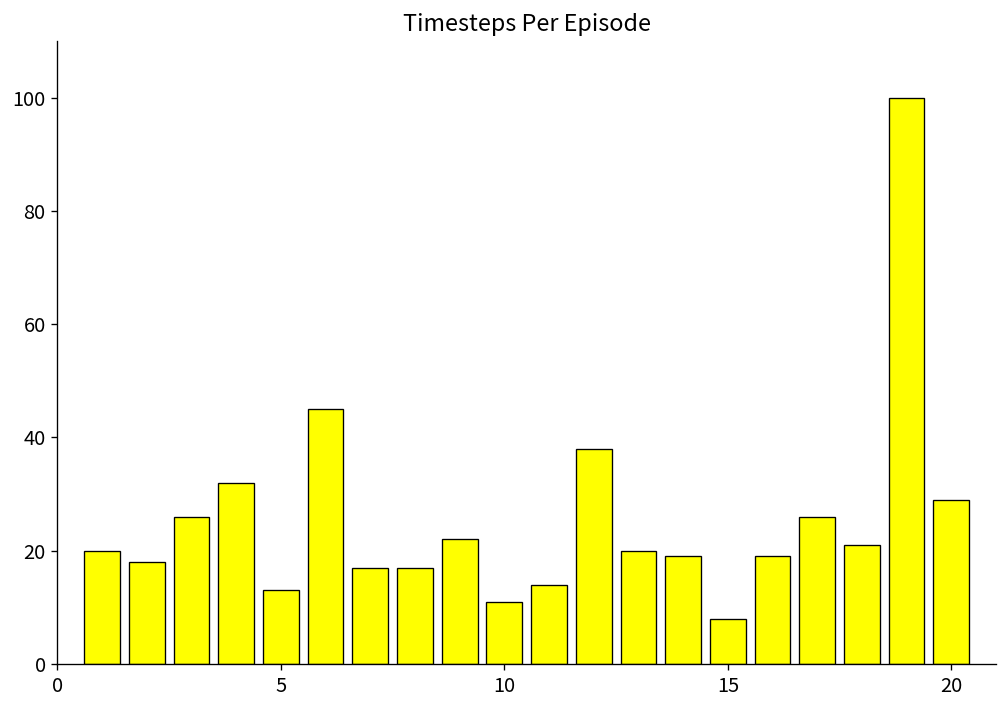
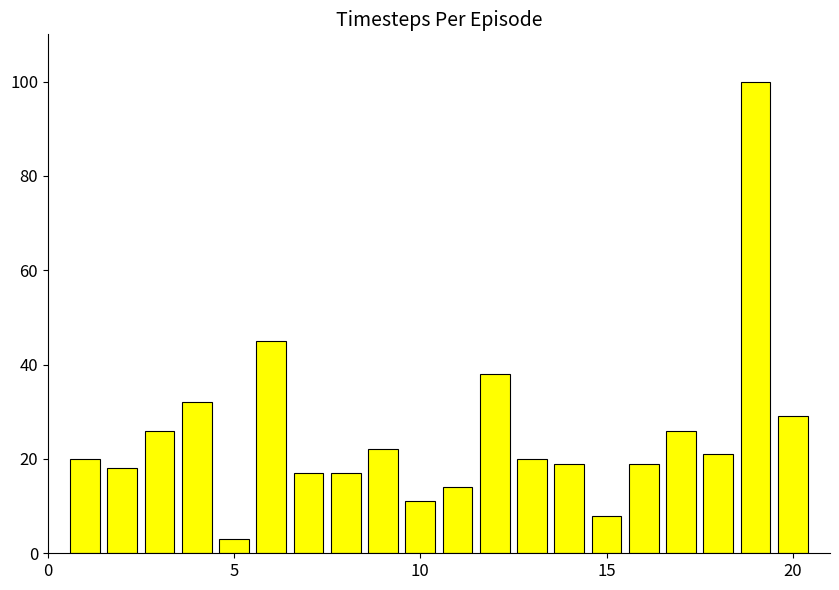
  {
-   "5": 13,
+   "5": 3,
    "10": 11,
    "15": 8,
    "20": 29
  }
